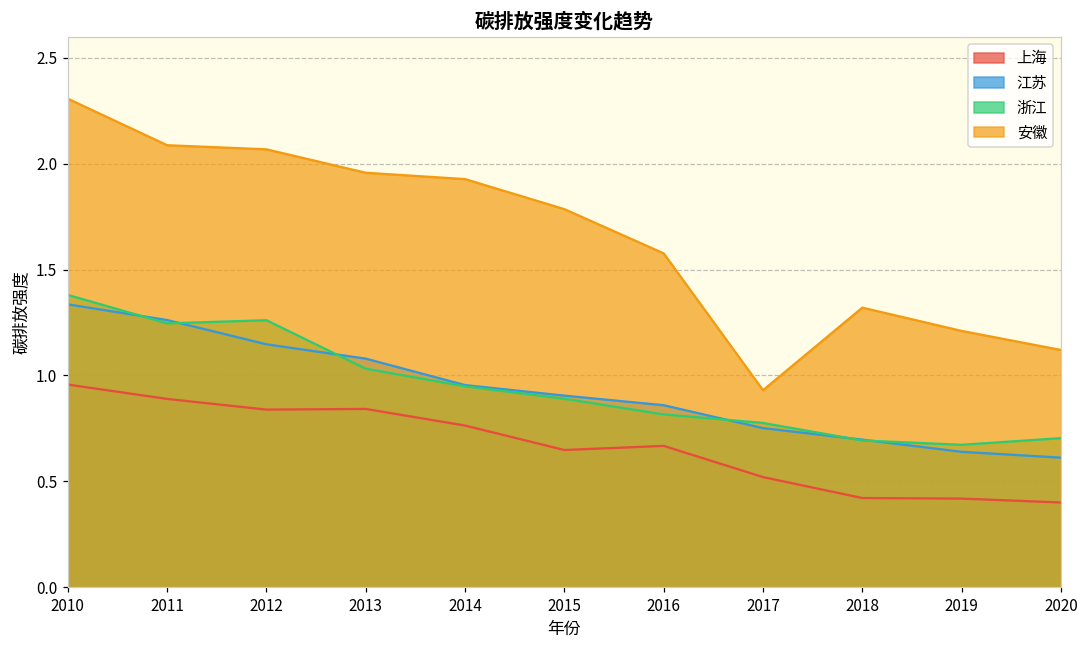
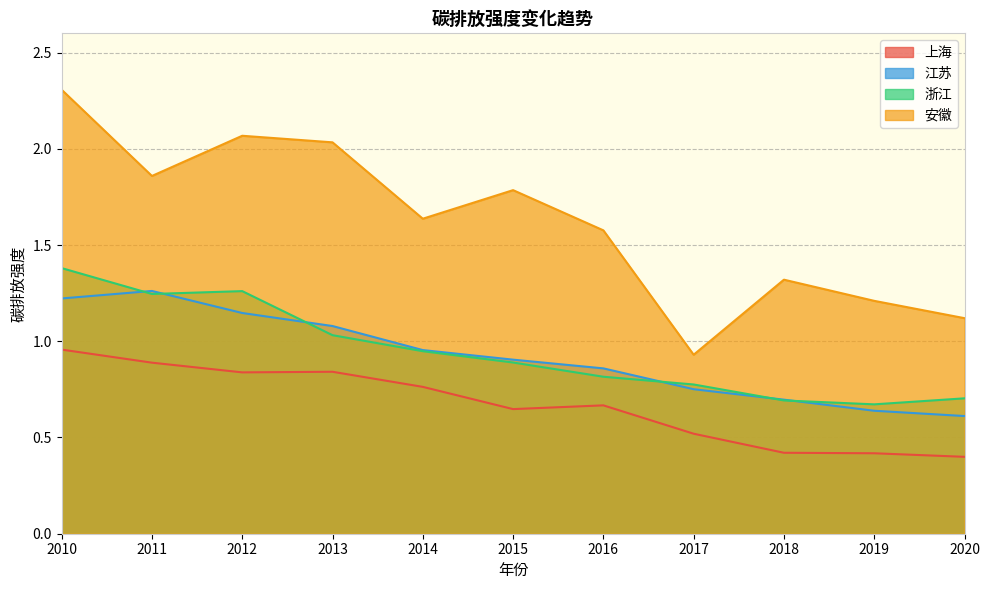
  {
    "上海": {
      "2010": 0.96,
      "2011": 0.89,
      "2012": 0.84,
      "2013": 0.84,
      "2014": 0.76,
      "2015": 0.65,
      "2016": 0.67,
      "2017": 0.52,
      "2018": 0.42,
      "2019": 0.42,
      "2020": 0.40
    },
    "江苏": {
-     "2010": 1.34,
+     "2010": 1.22,
      "2011": 1.26,
      "2012": 1.15,
      "2013": 1.08,
      "2015": 0.90,
      "2016": 0.86,
      "2017": 0.75,
      "2019": 0.64,
      "2020": 0.61
    },
    "浙江": {
      "2010": 1.38,
      "2011": 1.25,
      "2012": 1.26,
      "2013": 1.03,
      "2015": 0.89,
      "2016": 0.82,
      "2017": 0.78,
      "2019": 0.67,
      "2020": 0.70
    },
    "安徽": {
      "2010": 2.31,
-     "2011": 2.09,
+     "2011": 1.86,
      "2012": 2.07,
-     "2013": 1.96,
-     "2014": 1.93,
+     "2013": 2.03,
+     "2014": 1.64,
      "2015": 1.79,
      "2016": 1.58,
      "2017": 0.93,
      "2018": 1.32,
      "2019": 1.21,
      "2020": 1.12
    }
  }
